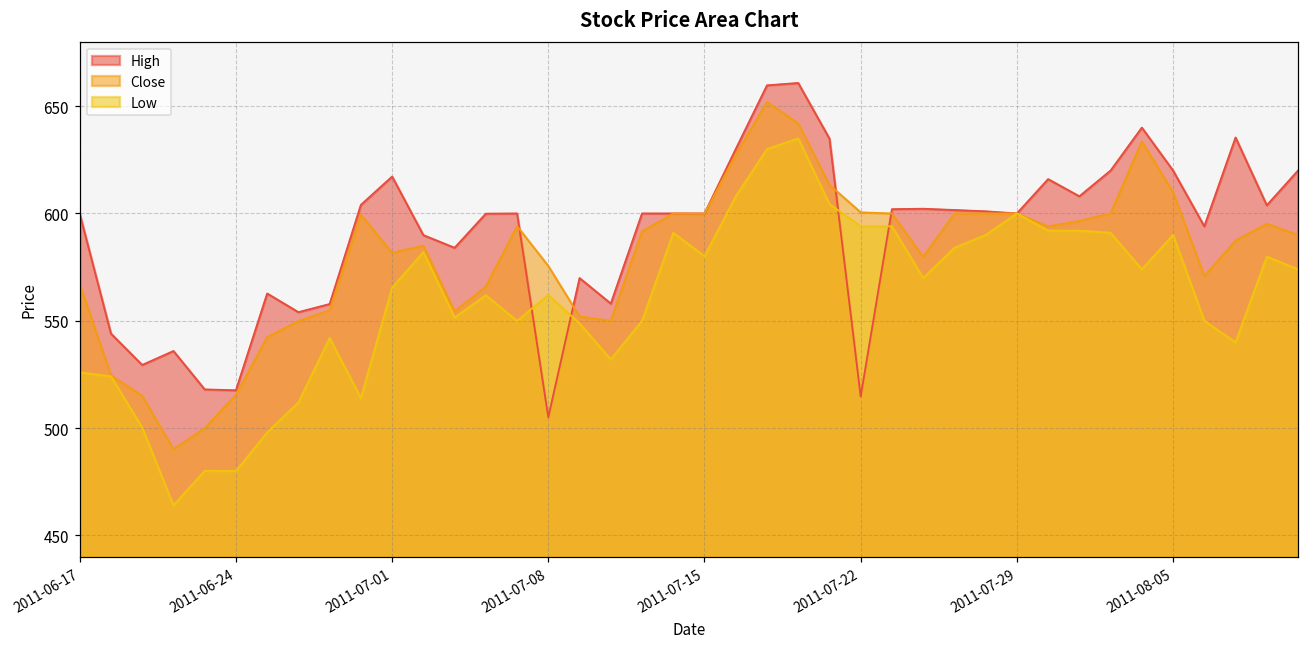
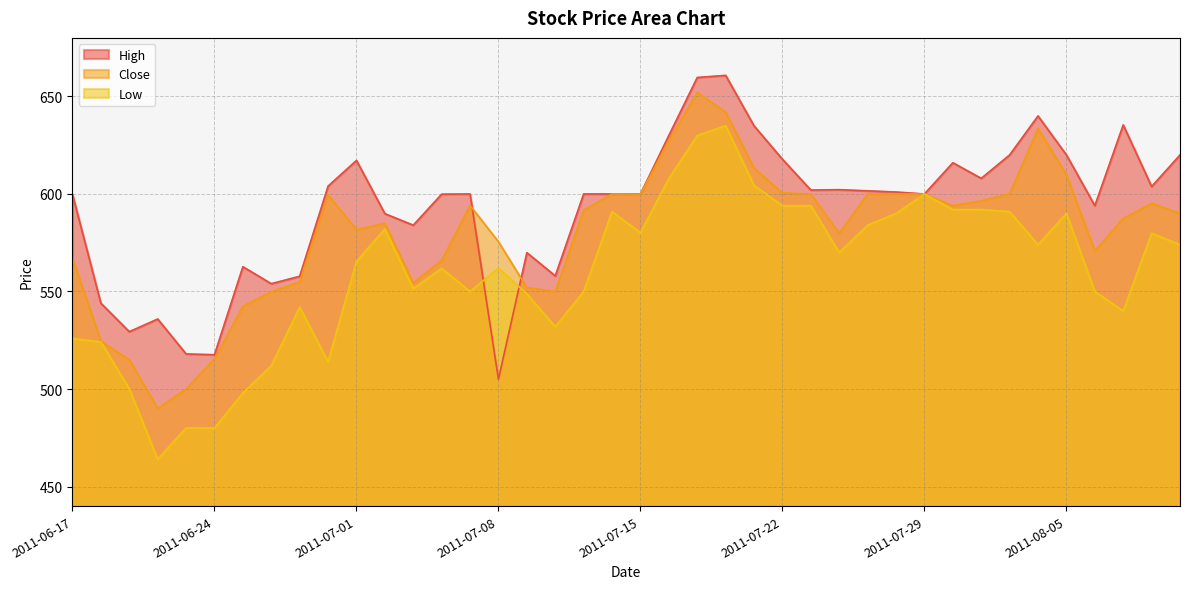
  {
    "High": {
      "2011-06-17": 600,
      "2011-06-24": 518,
      "2011-07-01": 617,
      "2011-07-08": 505,
-     "2011-07-22": 515,
+     "2011-07-22": 618,
      "2011-08-05": 620
    }
  }
